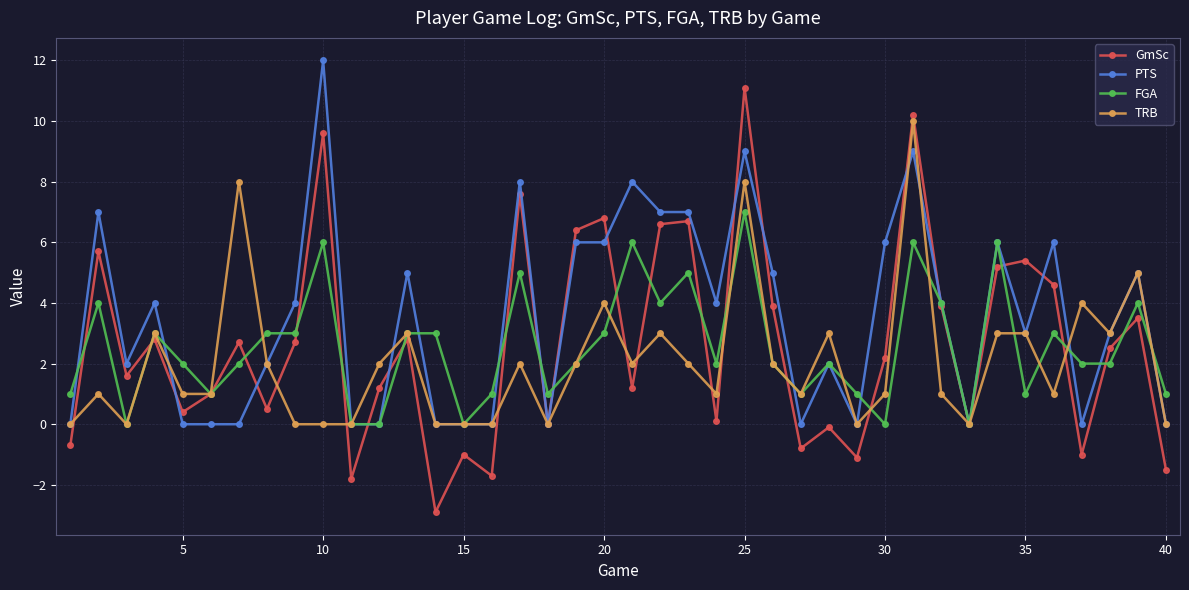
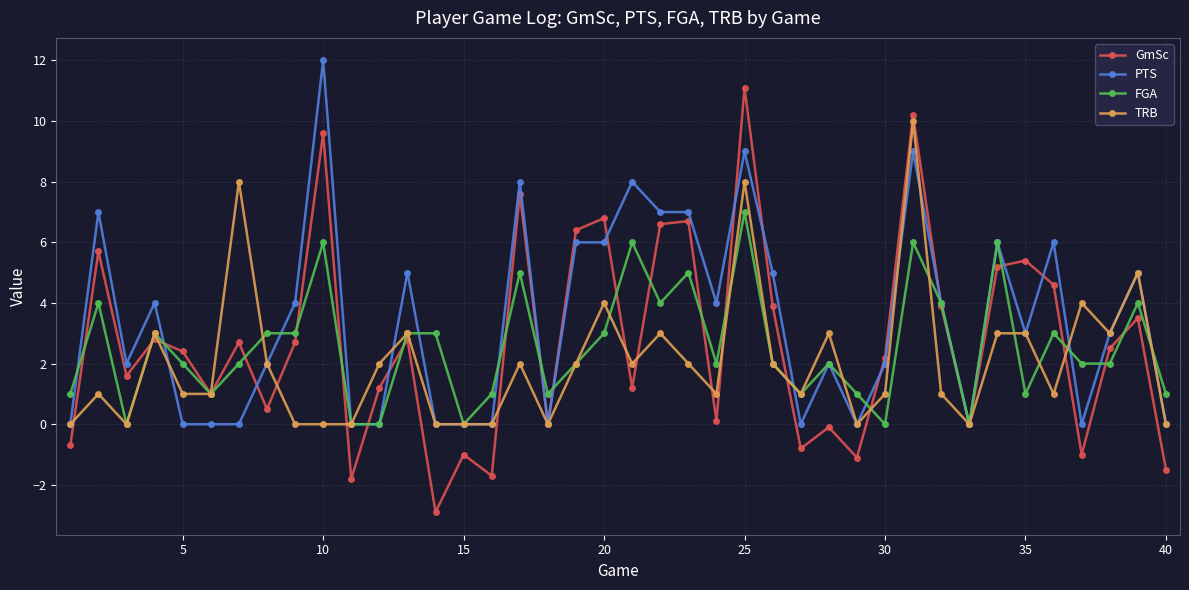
  {
    "GmSc": {
-     "5": 0.4,
+     "5": 2.4,
      "10": 9.6,
      "15": -1.0,
      "20": 6.8,
      "25": 11.1,
      "30": 2.2,
      "35": 5.4,
      "40": -1.5
    },
    "PTS": {
      "5": 0,
      "10": 12,
      "20": 6,
      "25": 9,
-     "30": 6
+     "30": 2
    },
    "FGA": {
      "5": 2.0,
      "10": 6.0,
      "20": 3.0,
      "25": 7.0,
      "30": 0.0,
      "35": 1.0,
      "40": 1.0
    },
    "TRB": {
      "5": 1.0,
      "10": 0.0,
      "20": 4.0,
      "25": 8.0,
      "30": 1.0
    }
  }
